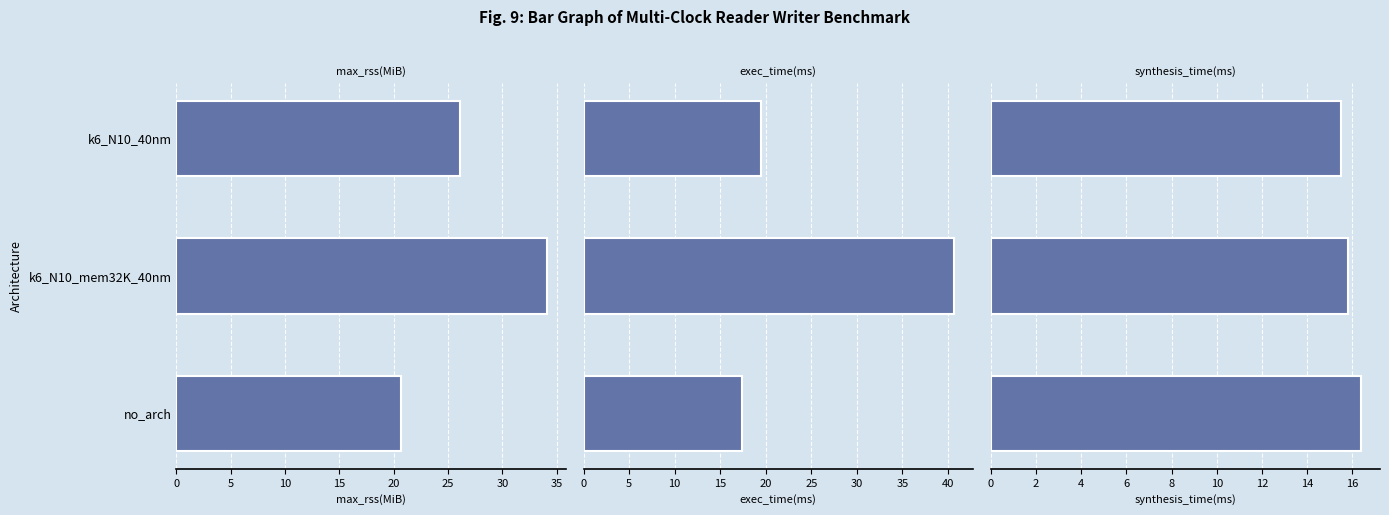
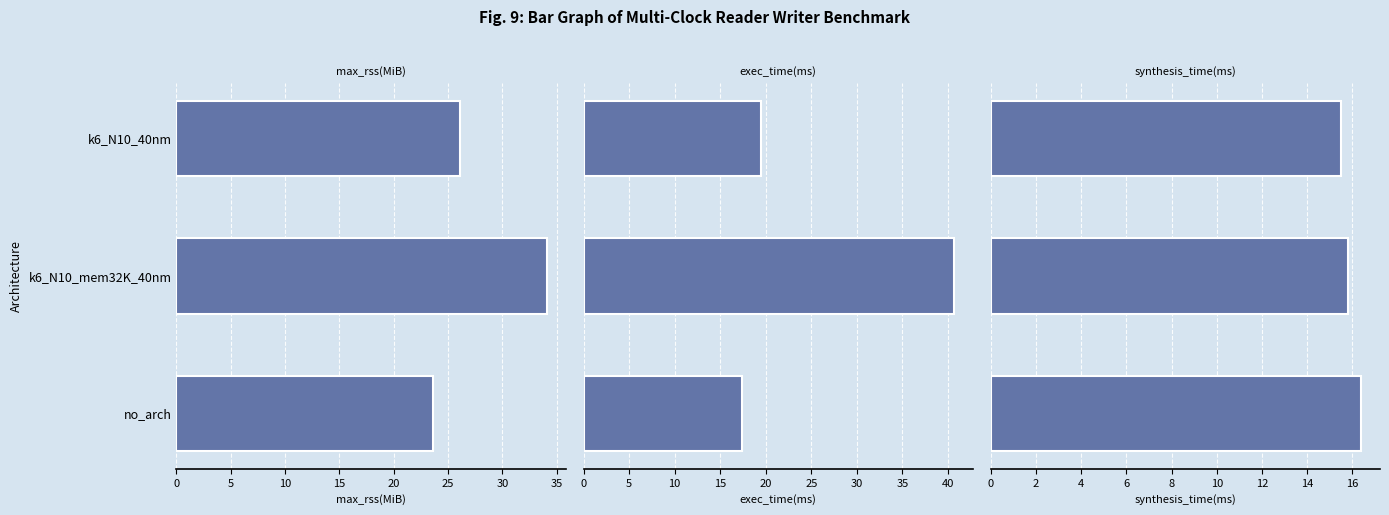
  {
    "max_rss(MiB)": {
      "k6_N10_40nm": 26.1,
      "k6_N10_mem32K_40nm": 34.1,
-     "no_arch": 20.7
+     "no_arch": 23.6
    }
  }
